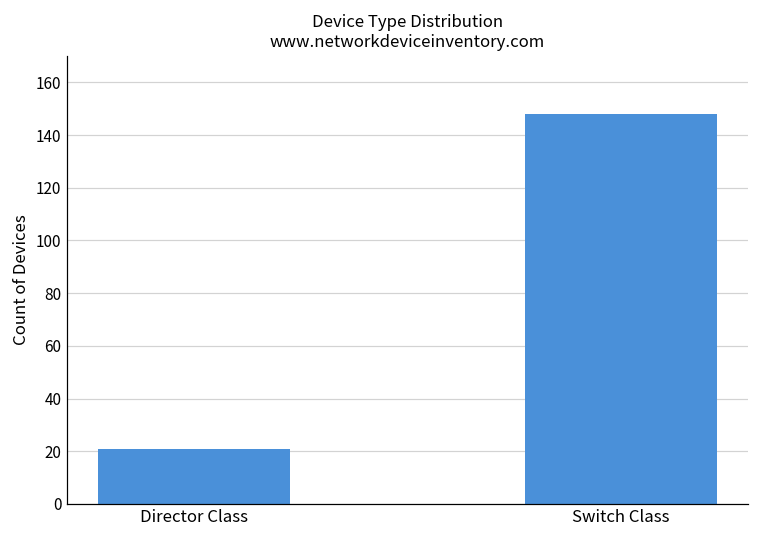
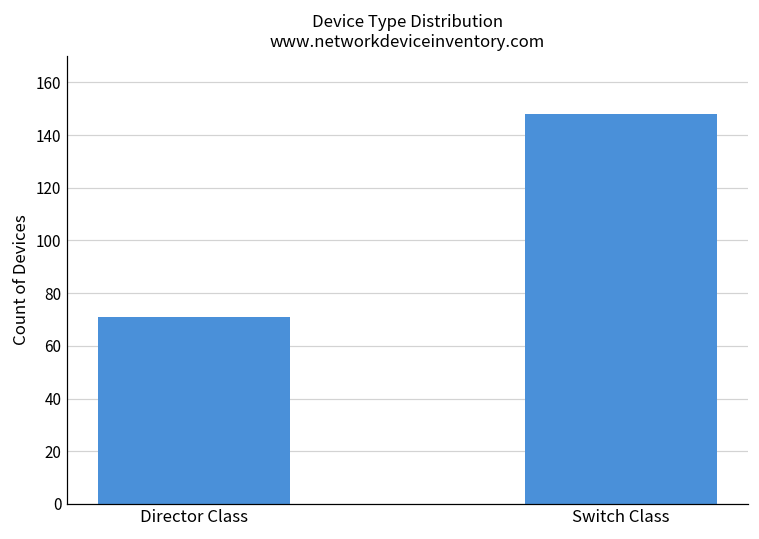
  {
-   "Director Class": 21,
+   "Director Class": 71,
    "Switch Class": 148
  }
